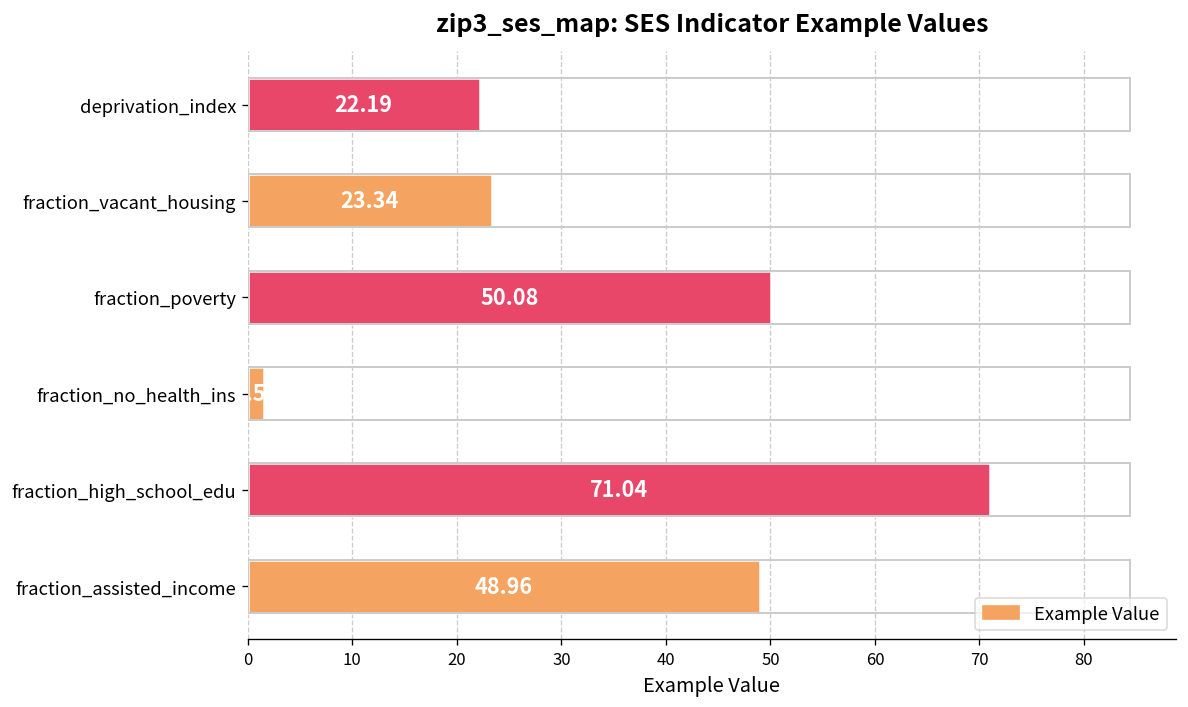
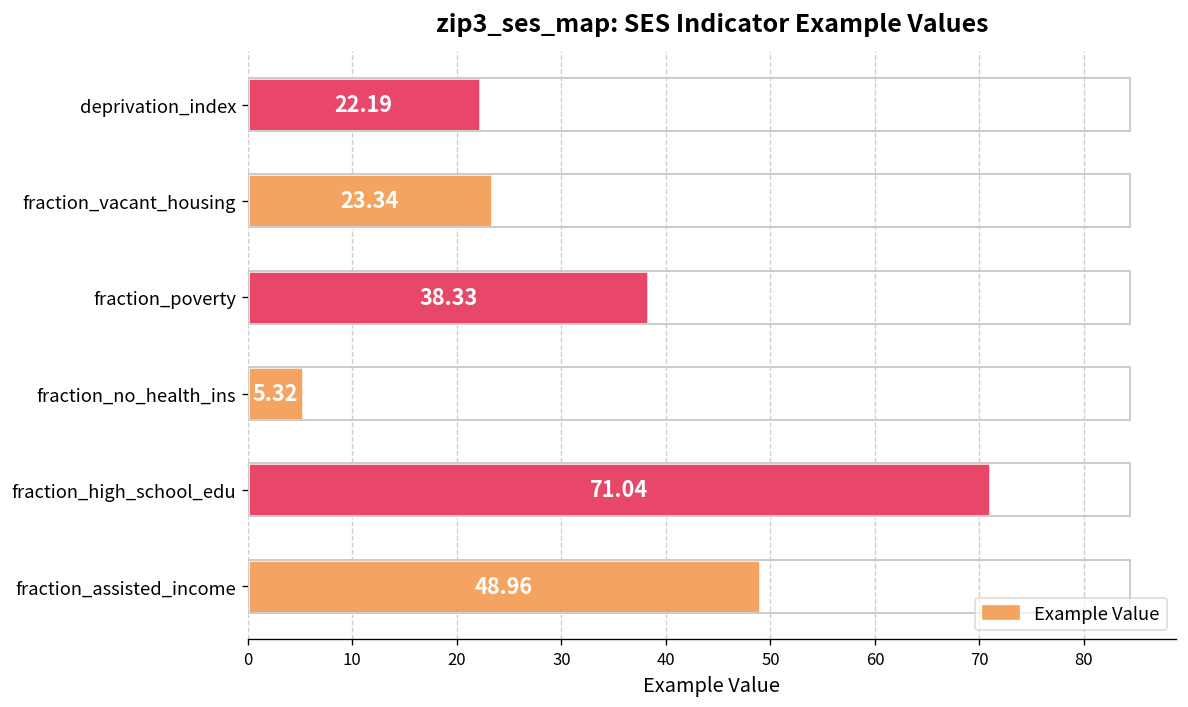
  {
    "deprivation_index": 22.19,
    "fraction_vacant_housing": 23.34,
-   "fraction_poverty": 50.08,
-   "fraction_no_health_ins": 2,
+   "fraction_poverty": 38.33,
+   "fraction_no_health_ins": 5,
    "fraction_high_school_edu": 71.04,
    "fraction_assisted_income": 48.96
  }
